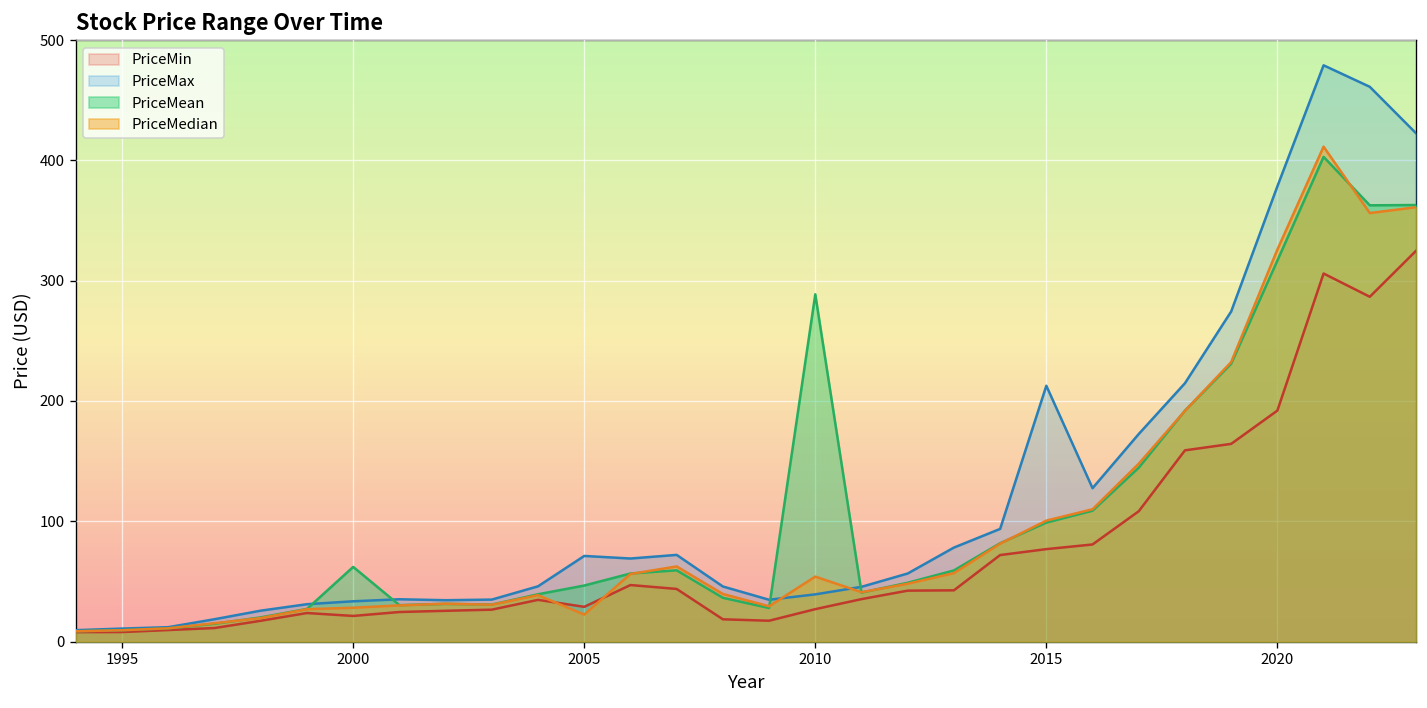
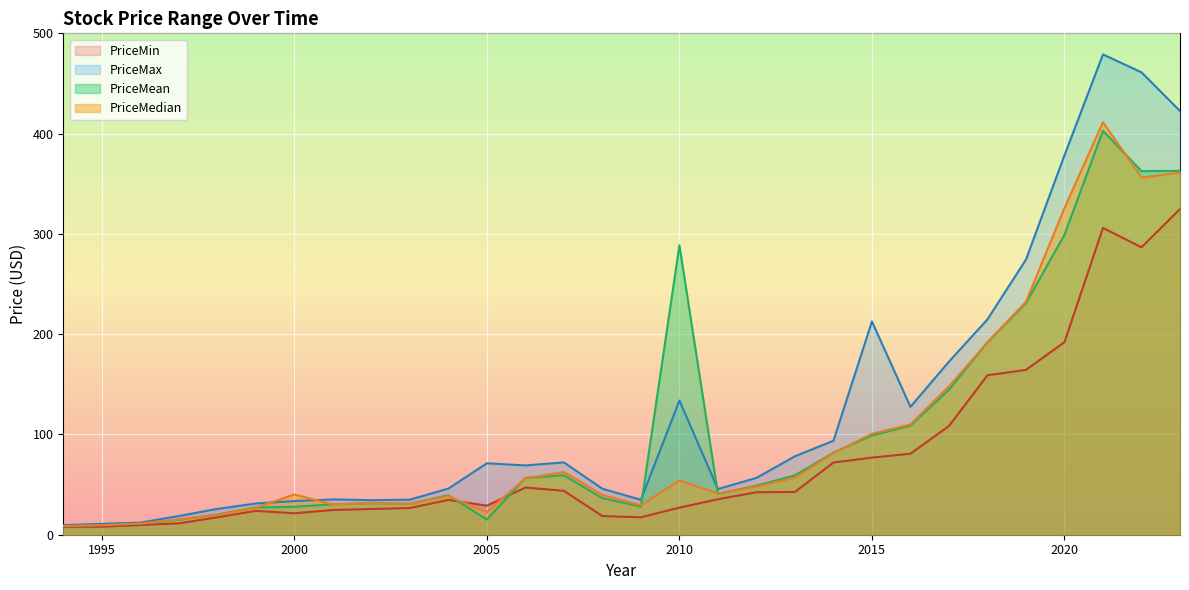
  {
    "PriceMin": {
      "2000": 21,
      "2005": 29,
      "2010": 27,
      "2015": 77,
      "2020": 192
    },
    "PriceMax": {
      "2000": 34,
      "2005": 71,
-     "2010": 39,
+     "2010": 134,
      "2015": 213,
      "2020": 378
    },
    "PriceMean": {
-     "2000": 62,
-     "2005": 47,
+     "2000": 28,
+     "2005": 15,
      "2010": 289,
-     "2020": 317
+     "2020": 299
    },
    "PriceMedian": {
-     "2000": 28,
+     "2000": 40,
      "2005": 23,
      "2010": 54,
      "2020": 326
    }
  }
